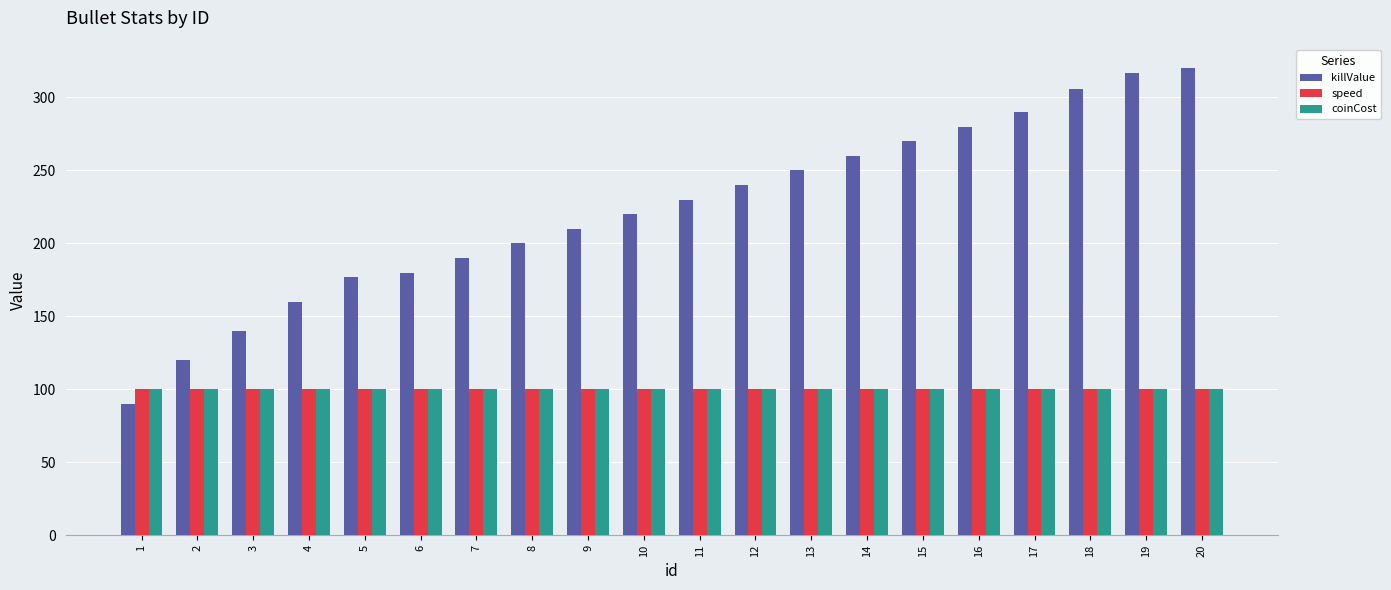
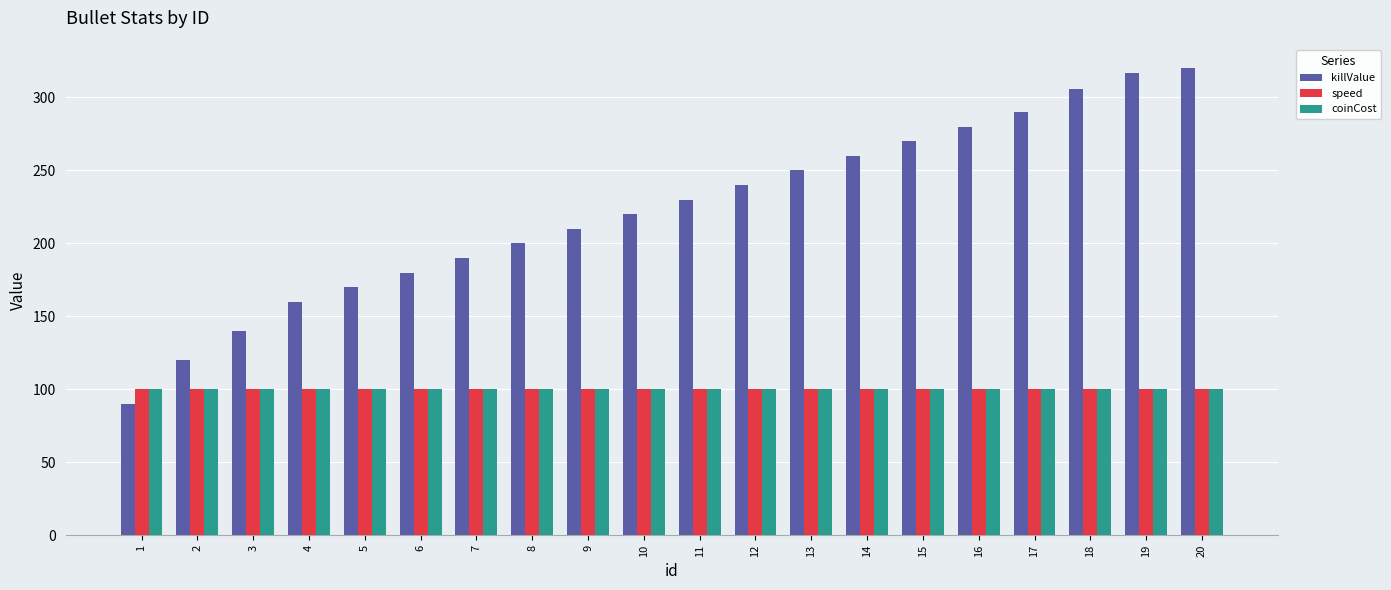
  {
    "killValue": {
      "1": 90,
      "2": 120,
      "3": 140,
      "4": 160,
-     "5": 177,
+     "5": 170,
      "6": 180,
      "7": 190,
      "8": 200,
      "9": 210,
      "10": 220,
      "11": 230,
      "12": 240,
      "13": 250,
      "14": 260,
      "15": 270,
      "16": 280,
      "17": 290,
      "18": 306,
      "19": 317,
      "20": 320
    },
    "speed": {
      "1": 100,
      "2": 100,
      "3": 100,
      "4": 100,
      "5": 100,
      "6": 100,
      "7": 100,
      "8": 100,
      "9": 100,
      "10": 100,
      "11": 100,
      "12": 100,
      "13": 100,
      "14": 100,
      "15": 100,
      "16": 100,
      "17": 100,
      "18": 100,
      "19": 100,
      "20": 100
    },
    "coinCost": {
      "1": 100,
      "2": 100,
      "3": 100,
      "4": 100,
      "5": 100,
      "6": 100,
      "7": 100,
      "8": 100,
      "9": 100,
      "10": 100,
      "11": 100,
      "12": 100,
      "13": 100,
      "14": 100,
      "15": 100,
      "16": 100,
      "17": 100,
      "18": 100,
      "19": 100,
      "20": 100
    }
  }
